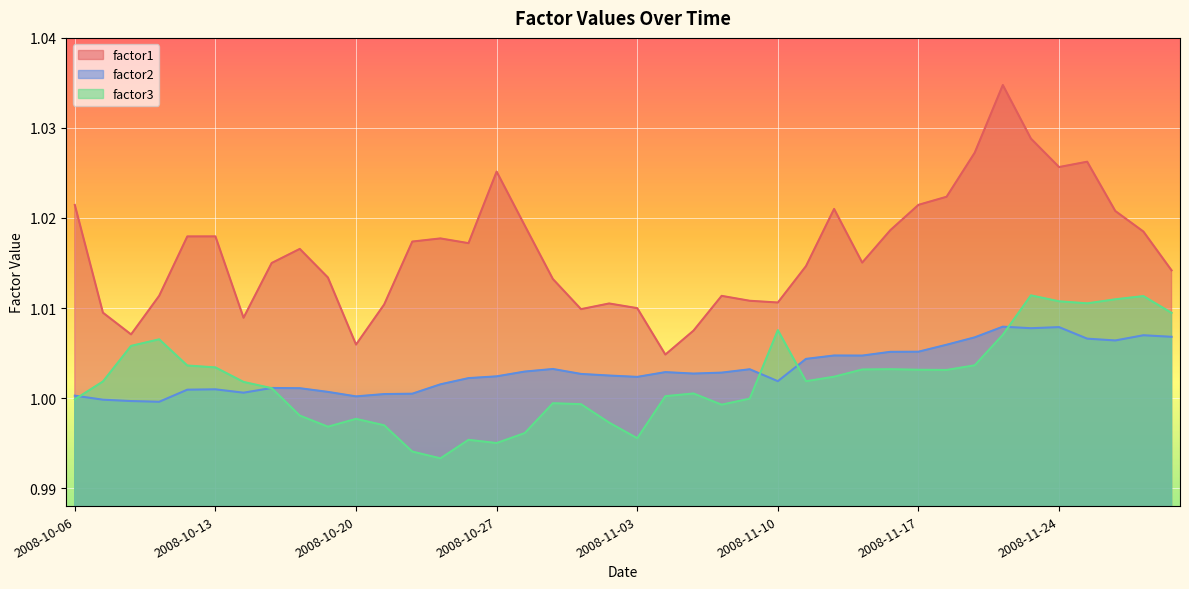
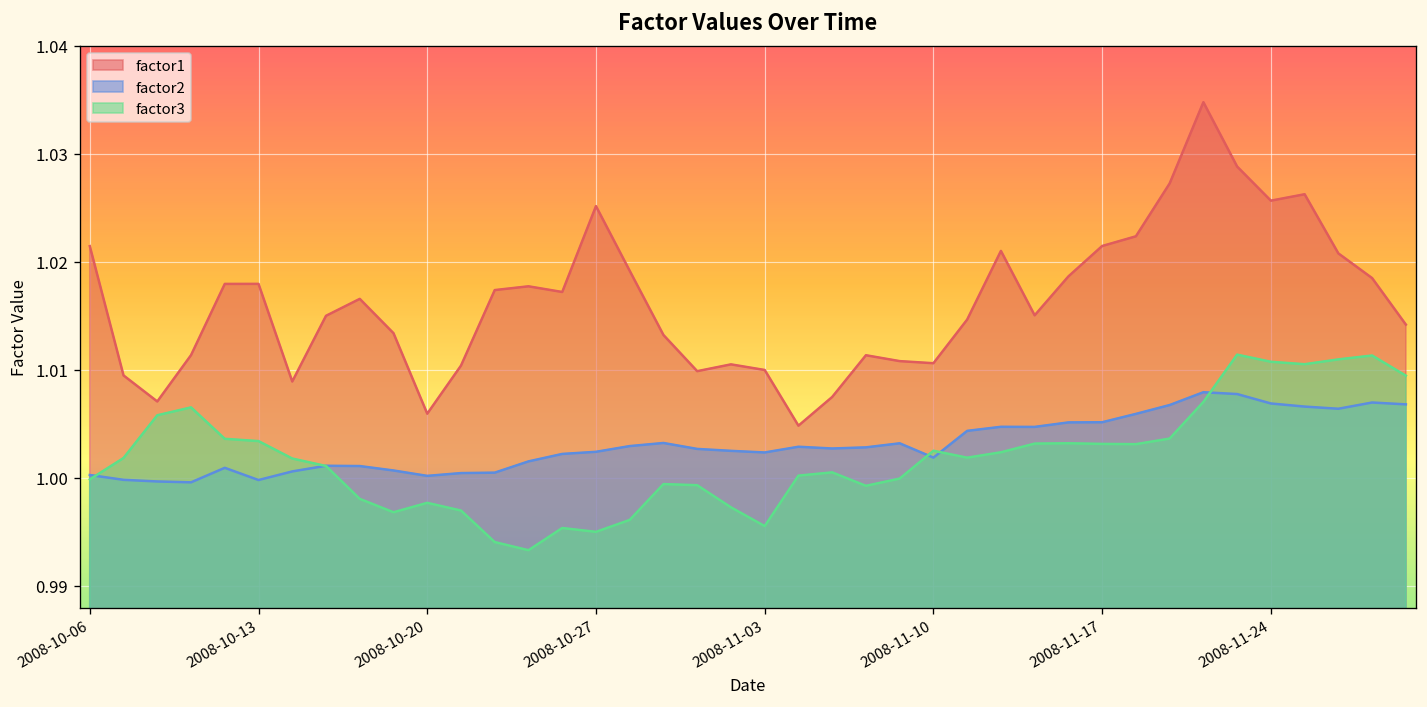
  {
    "factor1": {
      "2008-10-06": 1.021,
      "2008-10-13": 1.018,
      "2008-10-20": 1.006,
      "2008-10-27": 1.025,
      "2008-11-03": 1.010,
      "2008-11-10": 1.011,
      "2008-11-17": 1.021,
      "2008-11-24": 1.026
    },
    "factor2": {
      "2008-10-06": 1.000,
-     "2008-10-13": 1.001,
+     "2008-10-13": 1.000,
      "2008-10-20": 1.000,
      "2008-10-27": 1.002,
      "2008-11-03": 1.002,
      "2008-11-10": 1.002,
      "2008-11-17": 1.005,
-     "2008-11-24": 1.008
+     "2008-11-24": 1.007
    },
    "factor3": {
      "2008-10-06": 1.000,
      "2008-10-13": 1.003,
      "2008-10-20": 0.998,
      "2008-10-27": 0.995,
      "2008-11-03": 0.996,
-     "2008-11-10": 1.008,
+     "2008-11-10": 1.003,
      "2008-11-17": 1.003,
      "2008-11-24": 1.011
    }
  }
